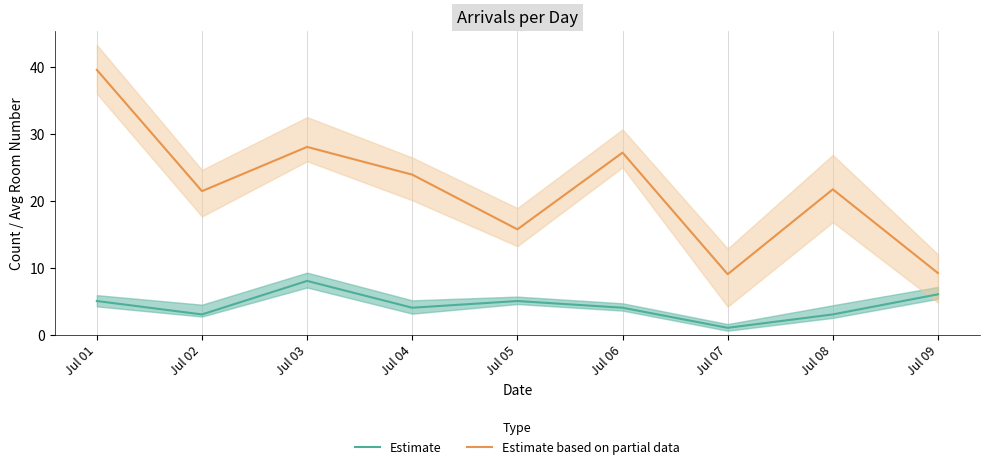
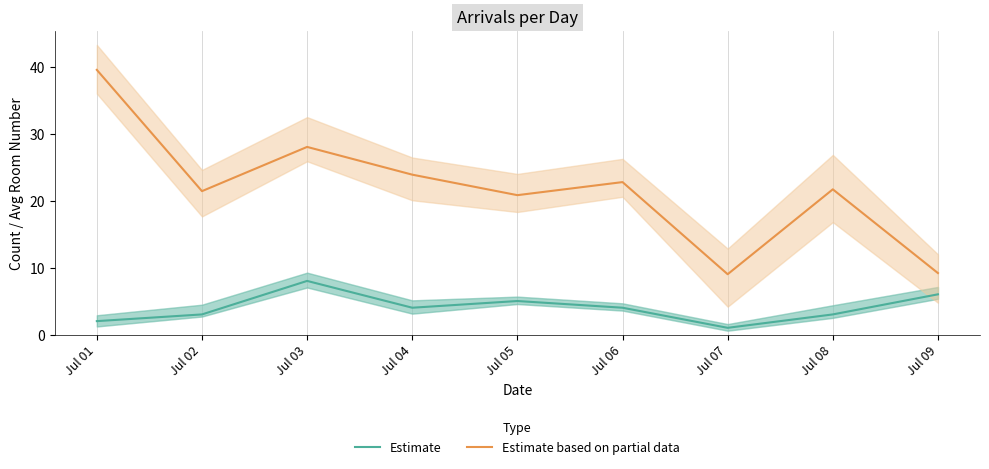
  {
    "Estimate": {
-     "Jul 01": 5,
+     "Jul 01": 2,
      "Jul 02": 3,
      "Jul 03": 8,
      "Jul 04": 4,
      "Jul 05": 5,
      "Jul 06": 4,
      "Jul 07": 1,
      "Jul 08": 3,
      "Jul 09": 6
    },
    "Estimate based on partial data": {
      "Jul 01": 40,
      "Jul 02": 21,
      "Jul 03": 28,
      "Jul 04": 24,
-     "Jul 05": 16,
-     "Jul 06": 27,
+     "Jul 05": 21,
+     "Jul 06": 23,
      "Jul 07": 9,
      "Jul 08": 22,
      "Jul 09": 9
    }
  }
